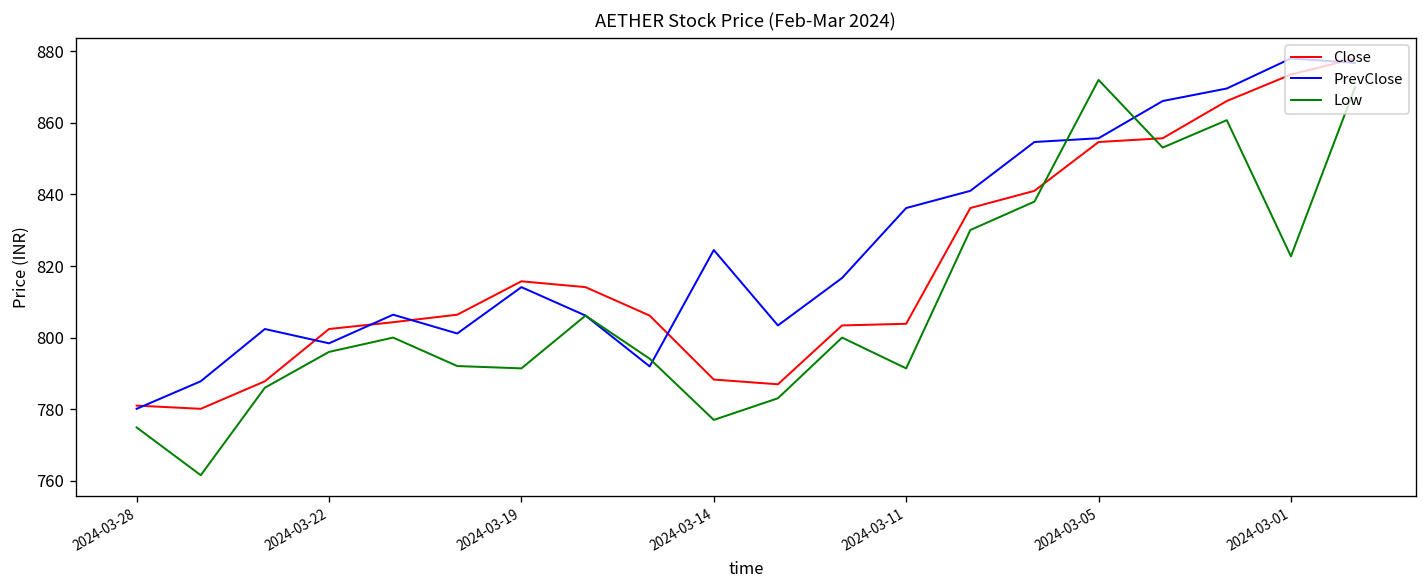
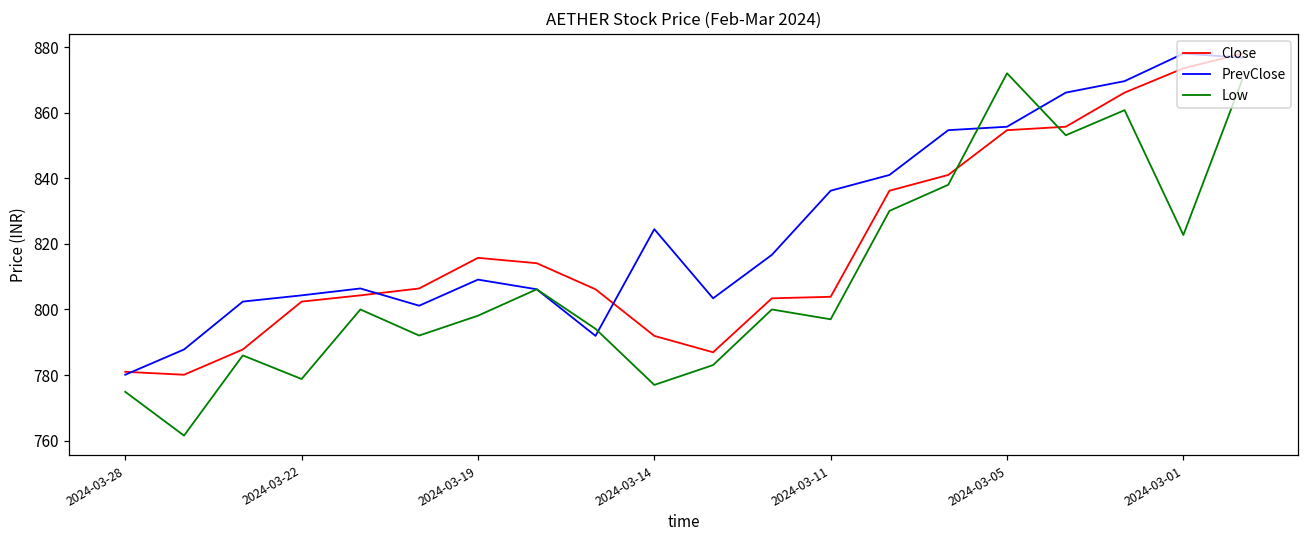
  {
    "Close": {
      "2024-03-28": 781,
      "2024-03-22": 802,
      "2024-03-19": 816,
-     "2024-03-14": 788,
+     "2024-03-14": 792,
      "2024-03-11": 804,
      "2024-03-05": 855
    },
    "PrevClose": {
      "2024-03-28": 780,
-     "2024-03-22": 798,
-     "2024-03-19": 814,
+     "2024-03-22": 804,
+     "2024-03-19": 809,
      "2024-03-14": 824,
      "2024-03-11": 836,
      "2024-03-05": 856
    },
    "Low": {
      "2024-03-28": 775,
-     "2024-03-22": 796,
-     "2024-03-19": 791,
+     "2024-03-22": 779,
+     "2024-03-19": 798,
      "2024-03-14": 777,
-     "2024-03-11": 791,
+     "2024-03-11": 797,
      "2024-03-05": 872,
      "2024-03-01": 823
    }
  }
